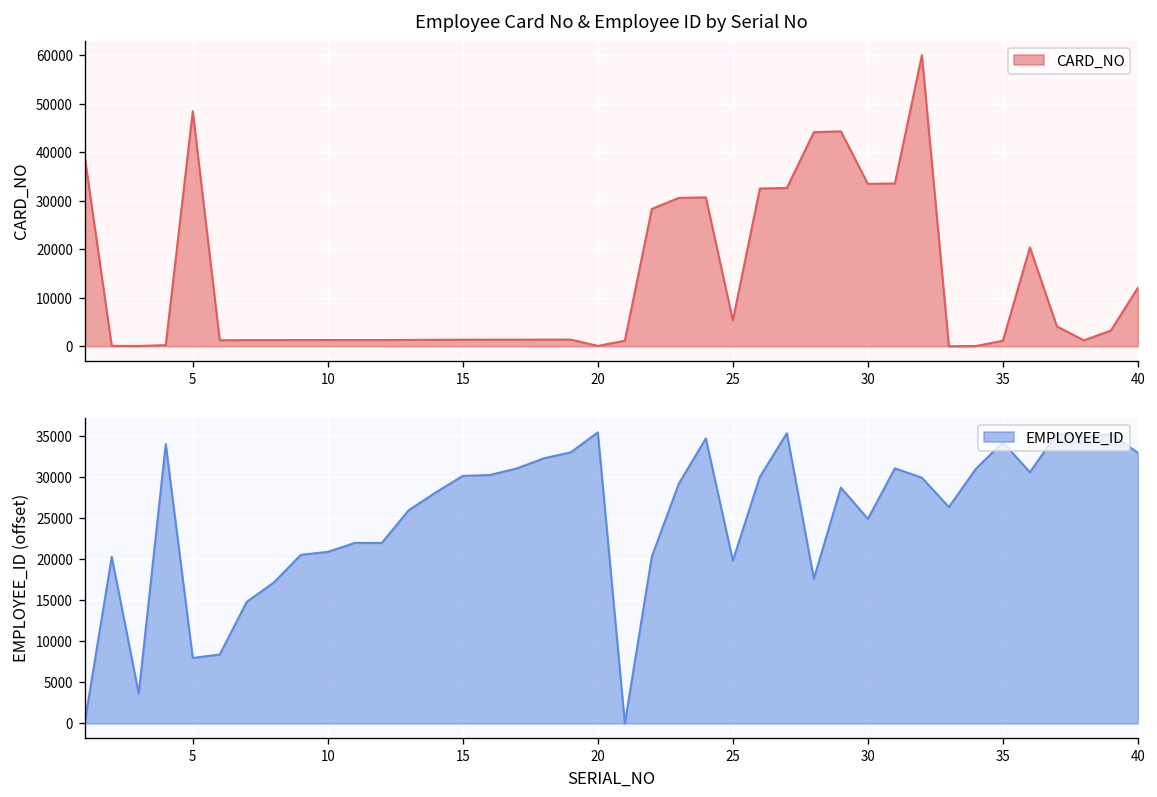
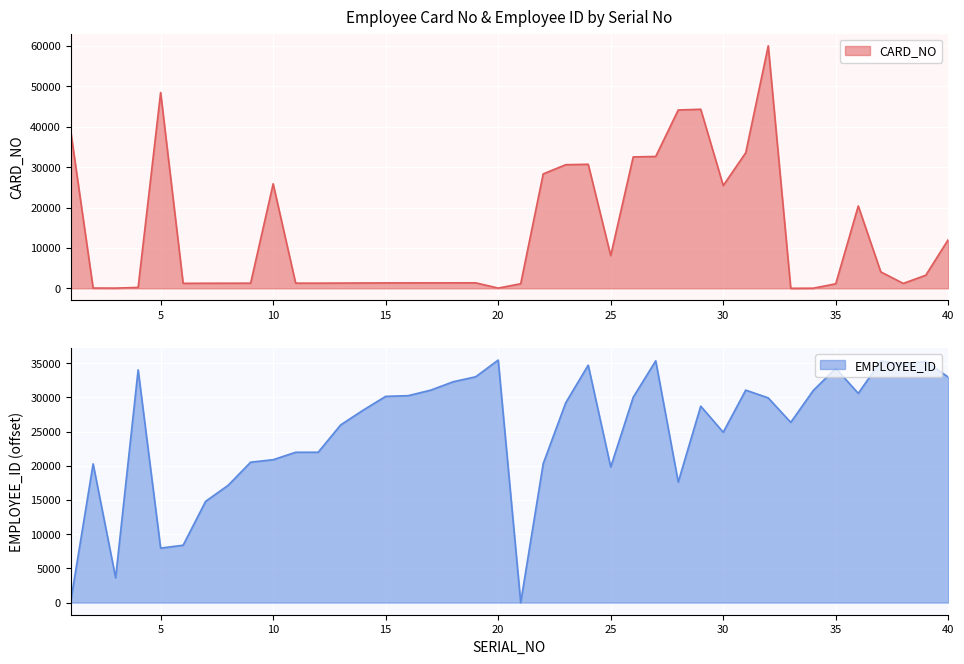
  {
    "Employee Card No & Employee ID by Serial No": {
      "5": 48000,
-     "10": 1000,
+     "10": 26000,
      "15": 1000,
      "20": 0,
-     "25": 5000,
-     "30": 33000,
+     "25": 8000,
+     "30": 25000,
      "35": 1000,
      "40": 12000
    }
  }
